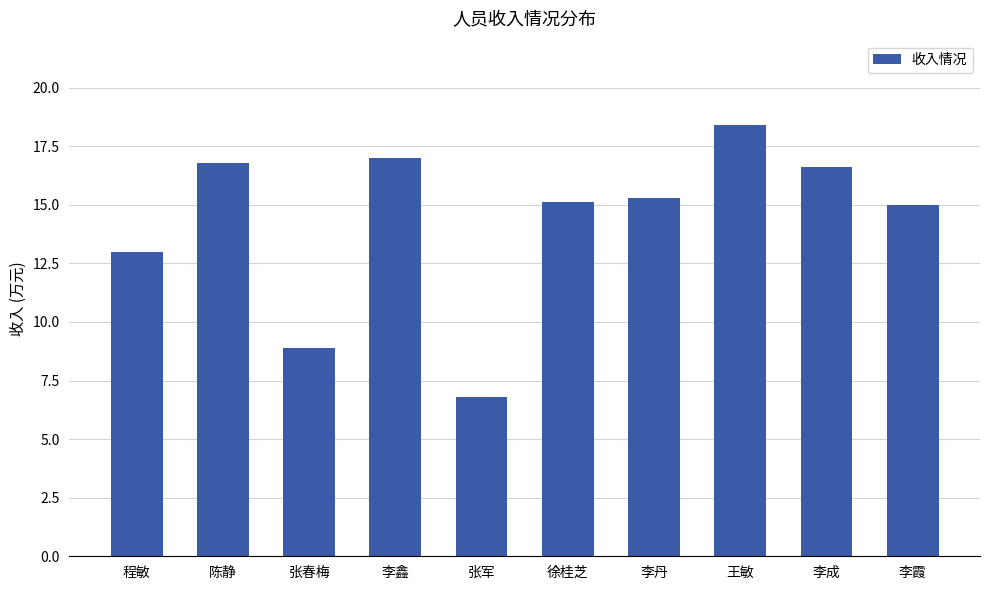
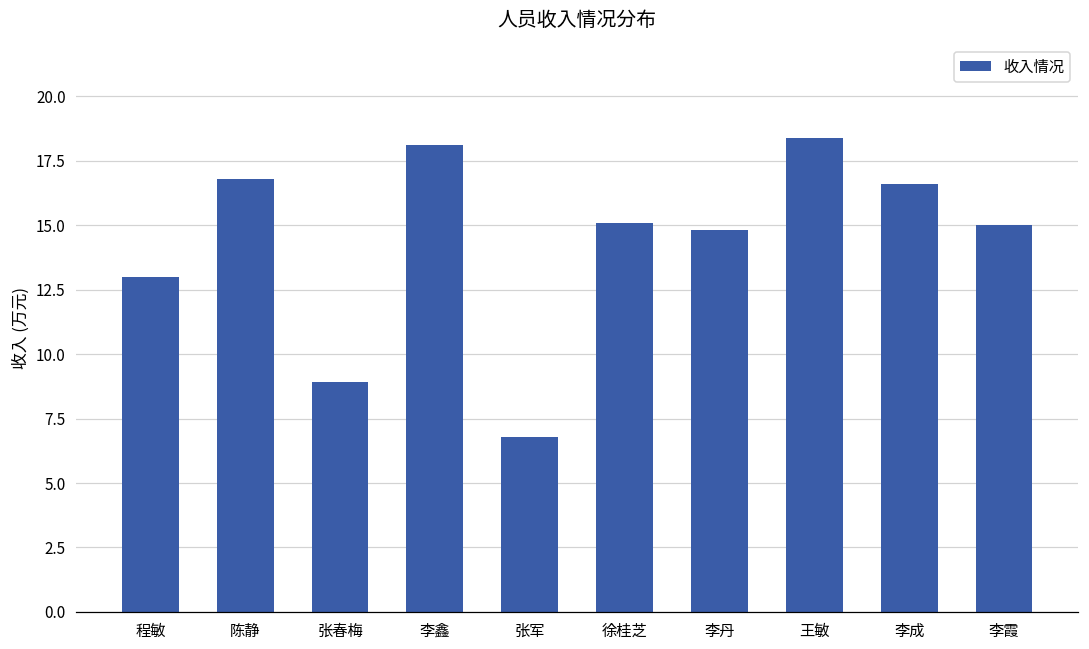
  {
    "程敏": 13.0,
    "陈静": 16.8,
    "张春梅": 8.9,
-   "李鑫": 17.0,
+   "李鑫": 18.1,
    "张军": 6.8,
    "徐桂芝": 15.1,
-   "李丹": 15.3,
+   "李丹": 14.8,
    "王敏": 18.4,
    "李成": 16.6,
    "李霞": 15.0
  }
